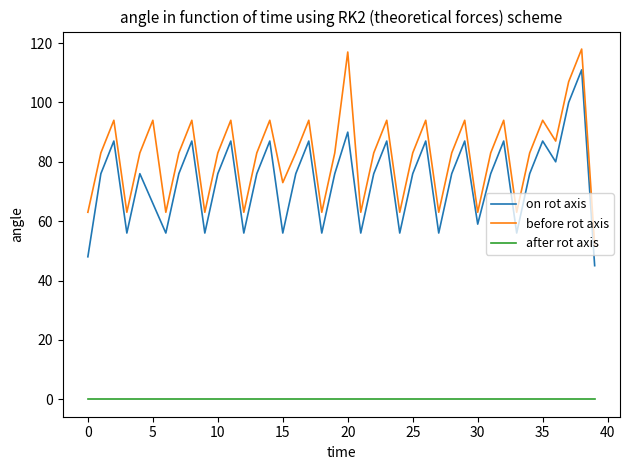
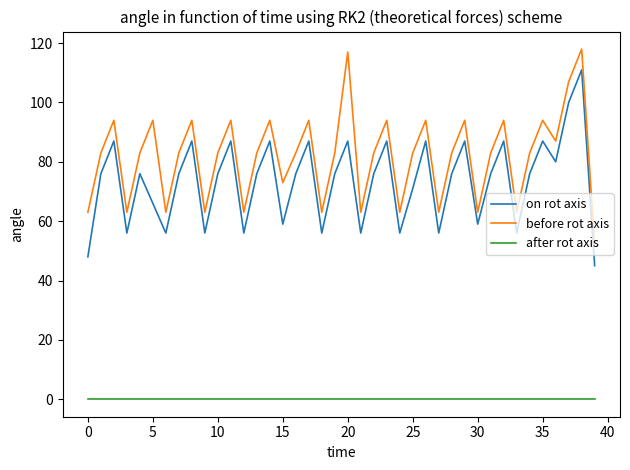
  {
    "on rot axis": {
      "0": 48,
      "5": 66,
      "10": 76,
-     "15": 56,
-     "20": 90,
-     "25": 76,
+     "15": 59,
+     "20": 87,
+     "25": 71,
      "30": 59,
      "35": 87
    },
    "before rot axis": {
      "0": 63,
      "5": 94,
      "10": 83,
      "15": 73,
      "20": 117,
      "25": 83,
      "30": 63,
      "35": 94
    },
    "after rot axis": {
      "0": 0,
      "5": 0,
      "10": 0,
      "15": 0,
      "20": 0,
      "25": 0,
      "30": 0,
      "35": 0
    }
  }
